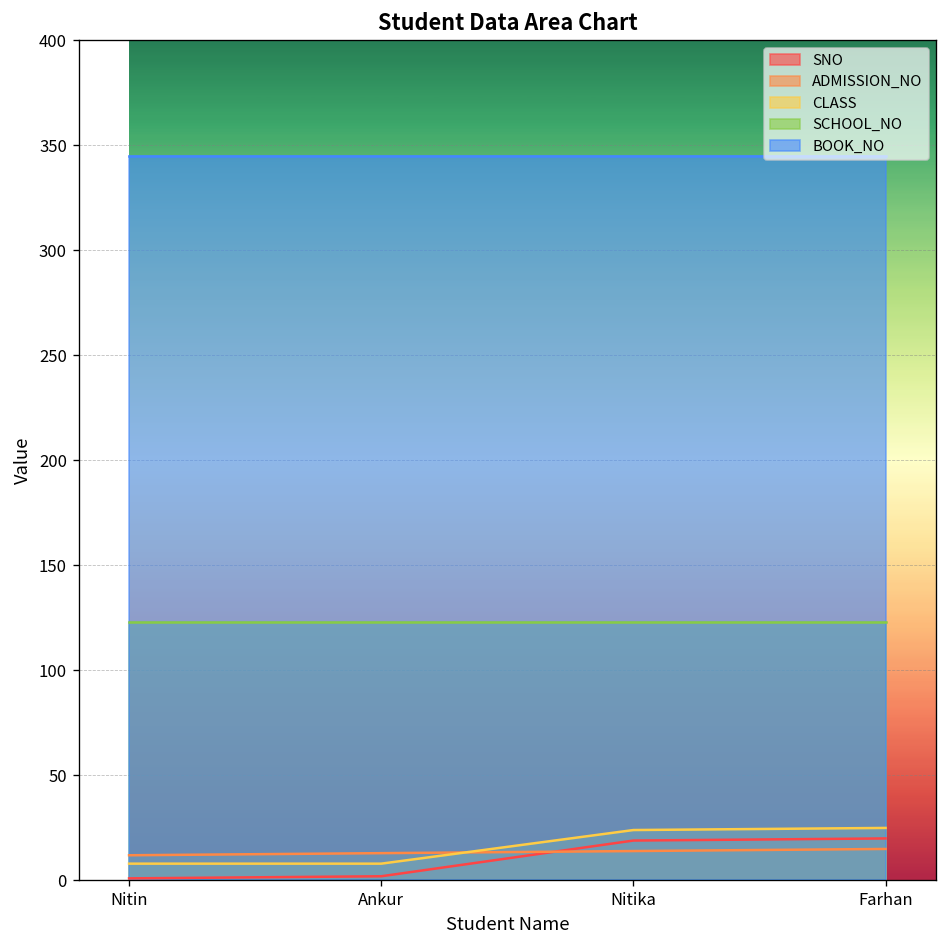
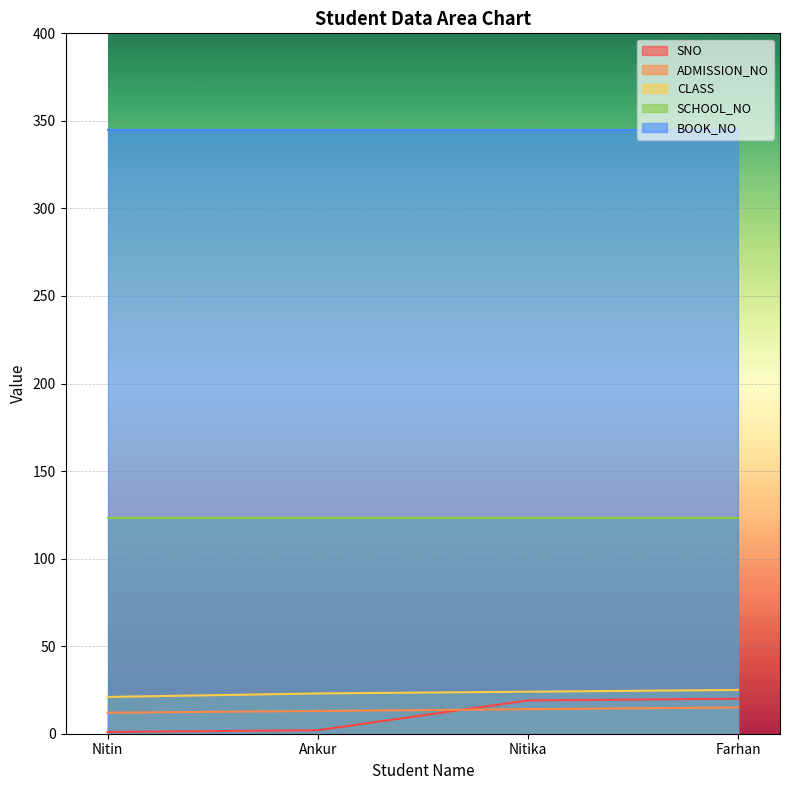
  {
    "SNO": {
      "Nitin": 1,
      "Ankur": 2,
      "Nitika": 19,
      "Farhan": 20
    },
    "ADMISSION_NO": {
      "Nitin": 12,
      "Ankur": 13,
      "Nitika": 14,
      "Farhan": 15
    },
    "CLASS": {
-     "Nitin": 8,
-     "Ankur": 8,
+     "Nitin": 21,
+     "Ankur": 23,
      "Nitika": 24,
      "Farhan": 25
    },
    "SCHOOL_NO": {
      "Nitin": 123,
      "Ankur": 123,
      "Nitika": 123,
      "Farhan": 123
    },
    "BOOK_NO": {
      "Nitin": 345,
      "Ankur": 345,
      "Nitika": 345
    }
  }
